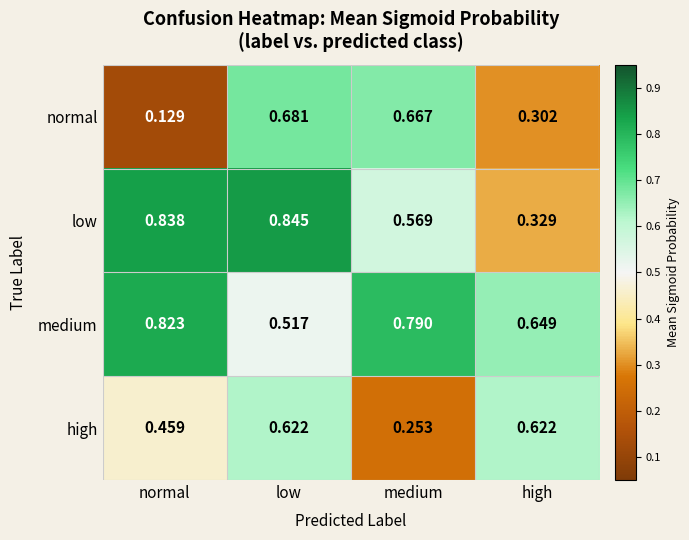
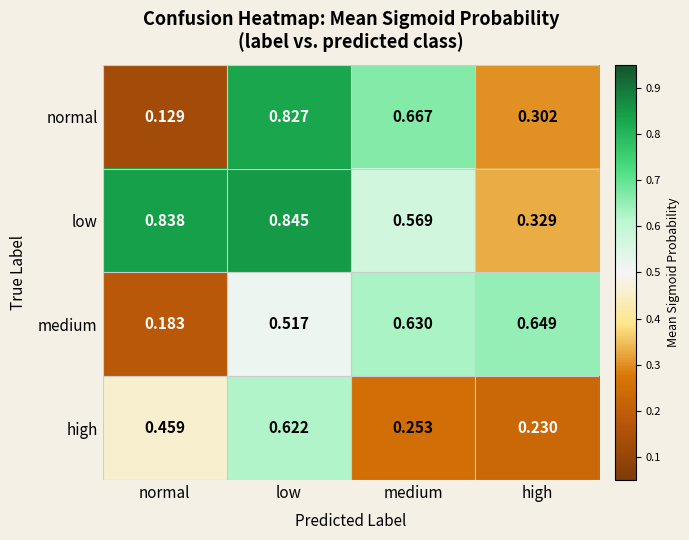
  {
    "normal": {
      "normal": 0.129,
-     "low": 0.681,
+     "low": 0.827,
      "medium": 0.667,
      "high": 0.302
    },
    "low": {
      "normal": 0.838,
      "low": 0.845,
      "medium": 0.569,
      "high": 0.329
    },
    "medium": {
-     "normal": 0.823,
+     "normal": 0.183,
      "low": 0.517,
-     "medium": 0.790,
+     "medium": 0.630,
      "high": 0.649
    },
    "high": {
      "normal": 0.459,
      "low": 0.622,
      "medium": 0.253,
-     "high": 0.622
+     "high": 0.230
    }
  }
